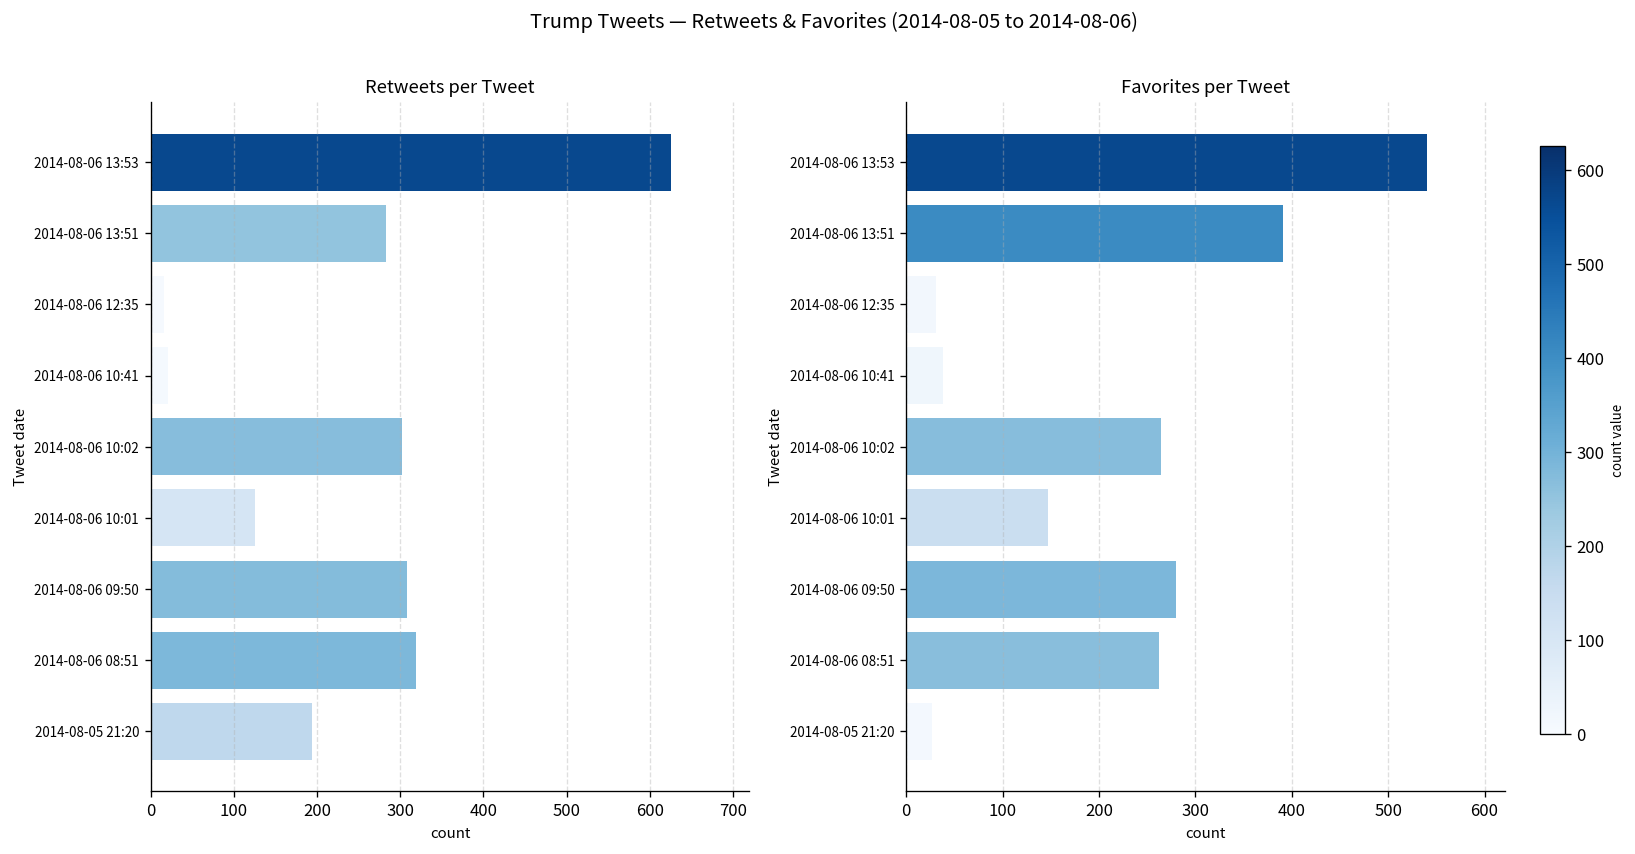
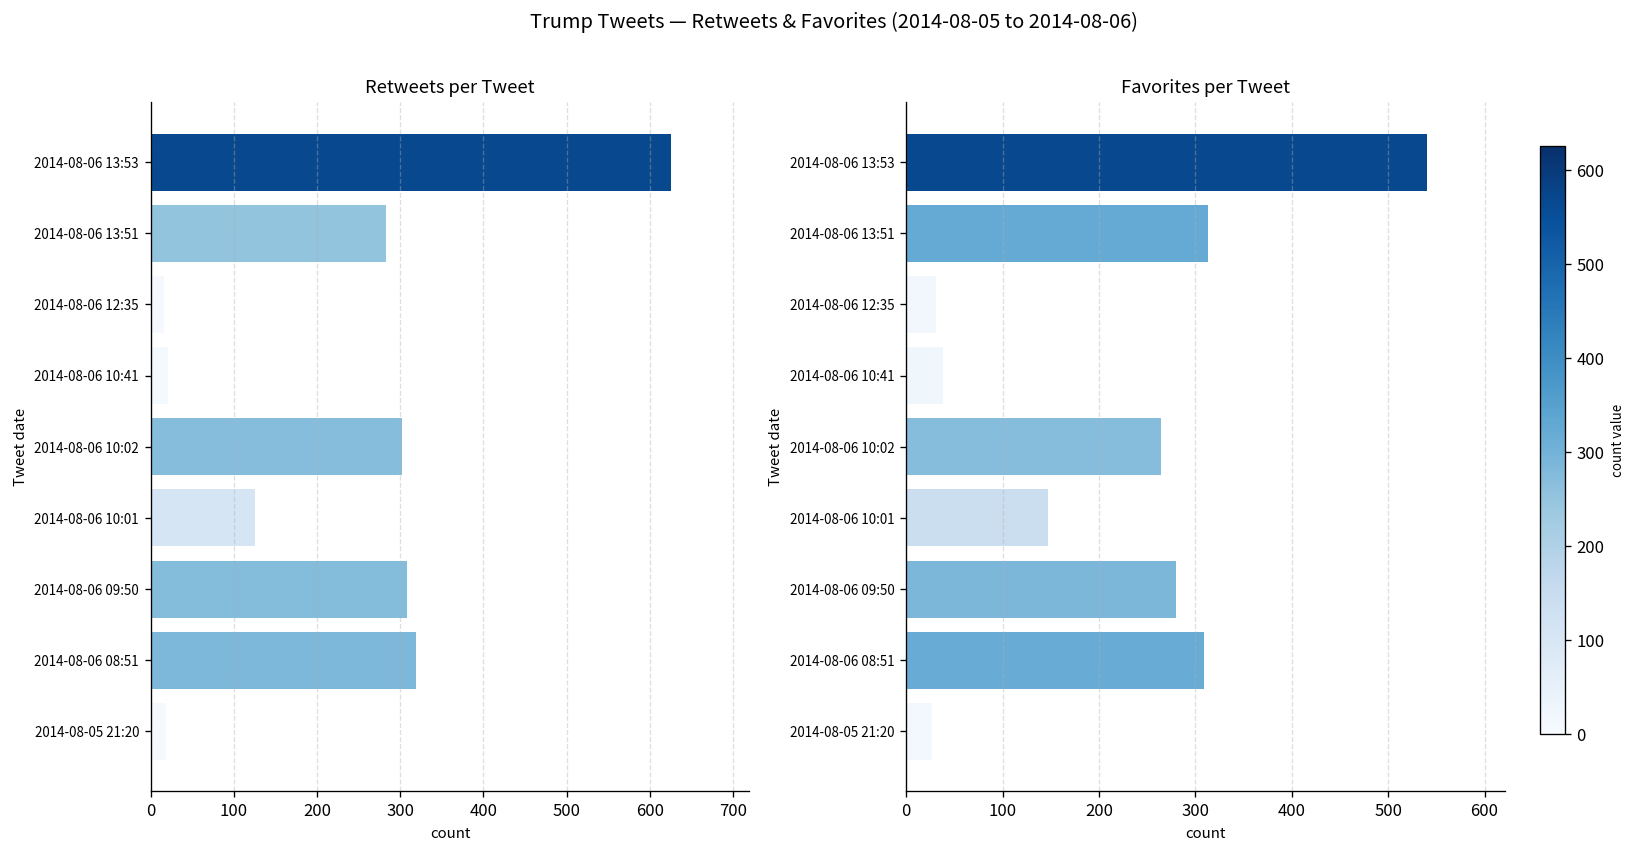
  {
    "Retweets per Tweet": {
      "2014-08-06 13:53": 630,
      "2014-08-06 13:51": 280,
      "2014-08-06 12:35": 20,
      "2014-08-06 10:41": 20,
      "2014-08-06 10:02": 300,
      "2014-08-06 10:01": 130,
      "2014-08-06 09:50": 310,
      "2014-08-06 08:51": 320,
-     "2014-08-05 21:20": 190
+     "2014-08-05 21:20": 20
    },
    "Favorites per Tweet": {
      "2014-08-06 13:53": 540,
-     "2014-08-06 13:51": 390,
+     "2014-08-06 13:51": 310,
      "2014-08-06 12:35": 30,
      "2014-08-06 10:41": 40,
      "2014-08-06 10:02": 260,
      "2014-08-06 10:01": 150,
      "2014-08-06 09:50": 280,
-     "2014-08-06 08:51": 260,
+     "2014-08-06 08:51": 310,
      "2014-08-05 21:20": 30
    }
  }
